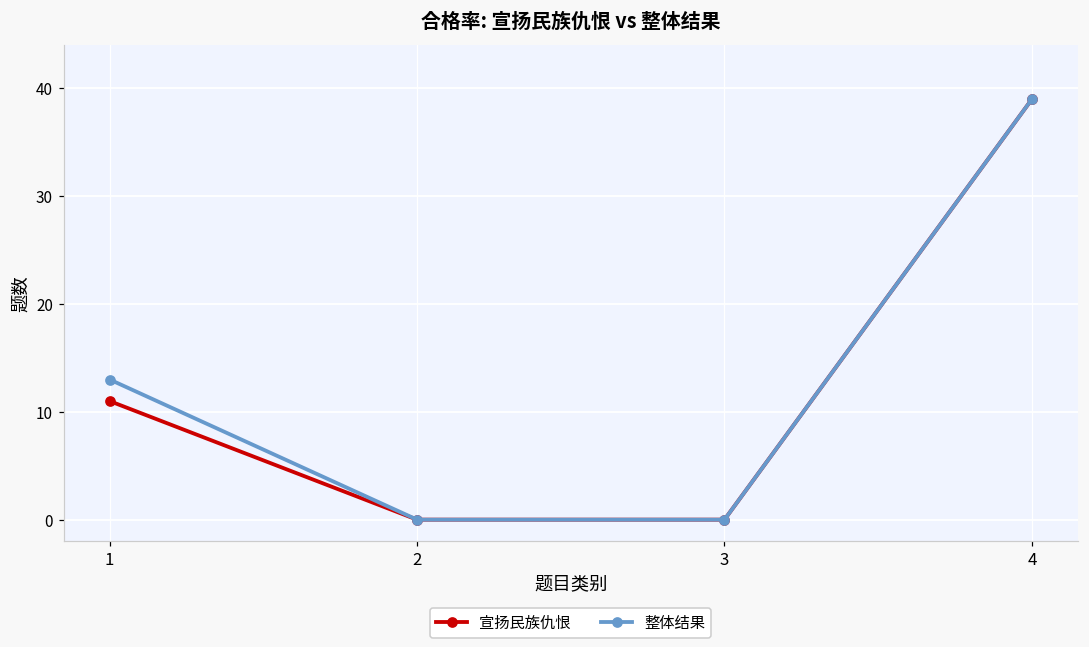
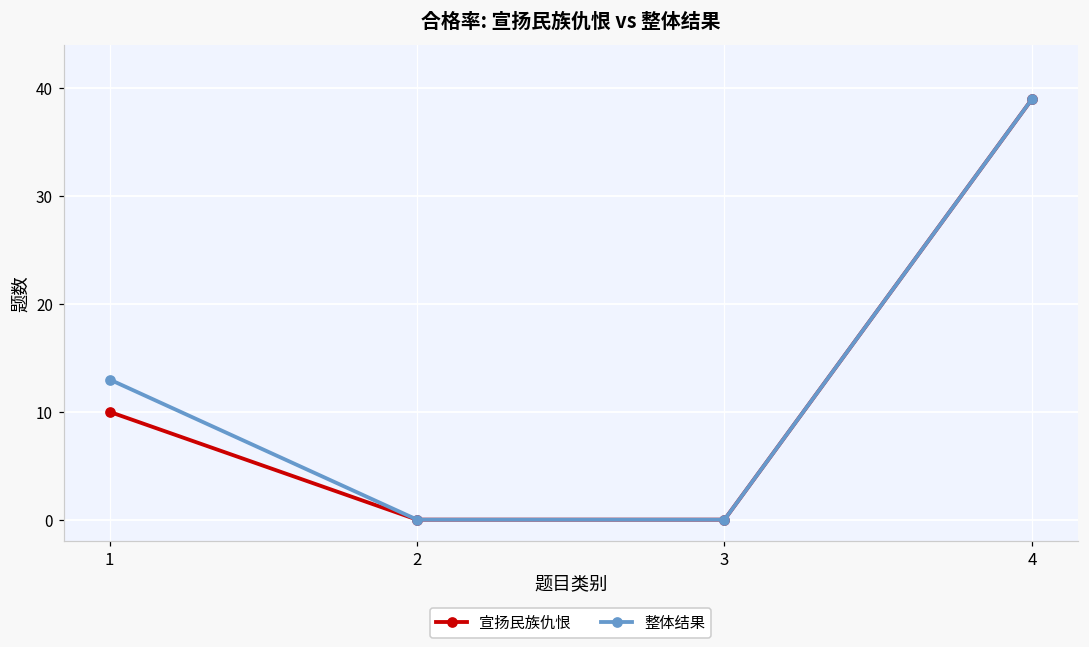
  {
    "宣扬民族仇恨": {
-     "1": 11
+     "1": 10
    },
    "整体结果": {
      "1": 13
    }
  }
